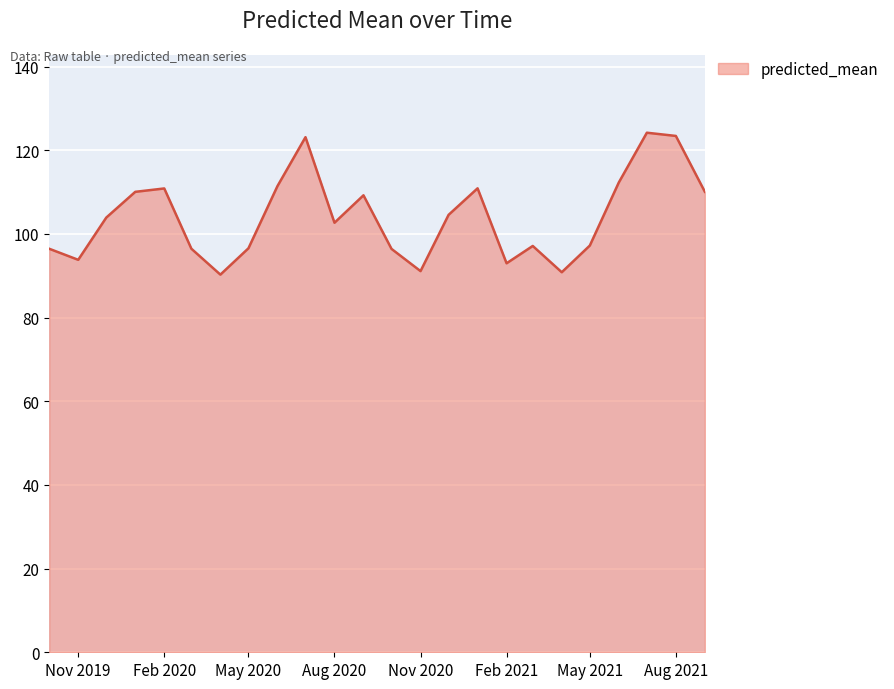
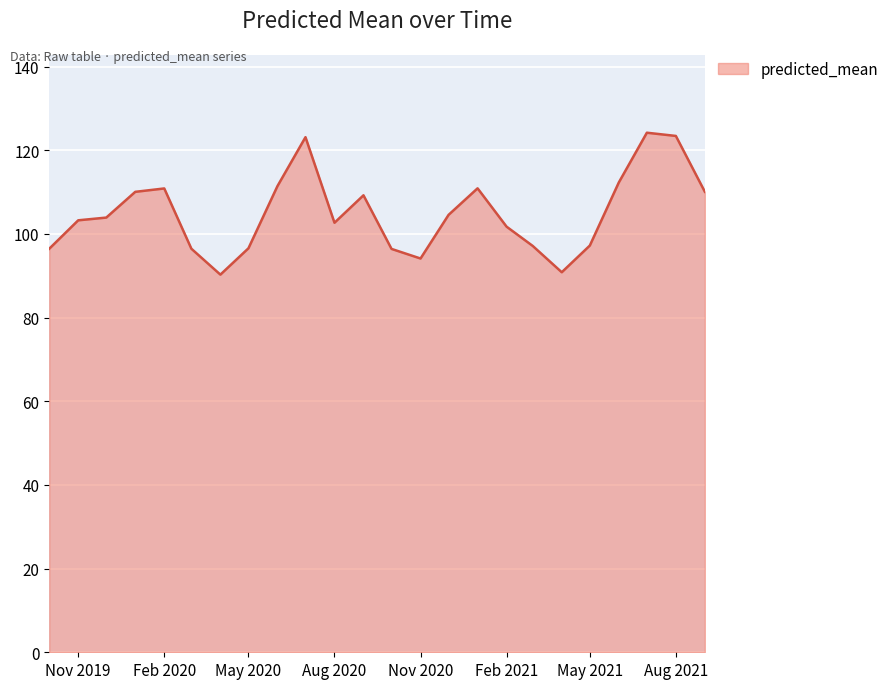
  {
-   "Nov 2019": 94,
+   "Nov 2019": 103,
    "Feb 2020": 111,
    "May 2020": 97,
    "Aug 2020": 103,
-   "Nov 2020": 91,
-   "Feb 2021": 93,
+   "Nov 2020": 94,
+   "Feb 2021": 102,
    "May 2021": 97,
    "Aug 2021": 123
  }
